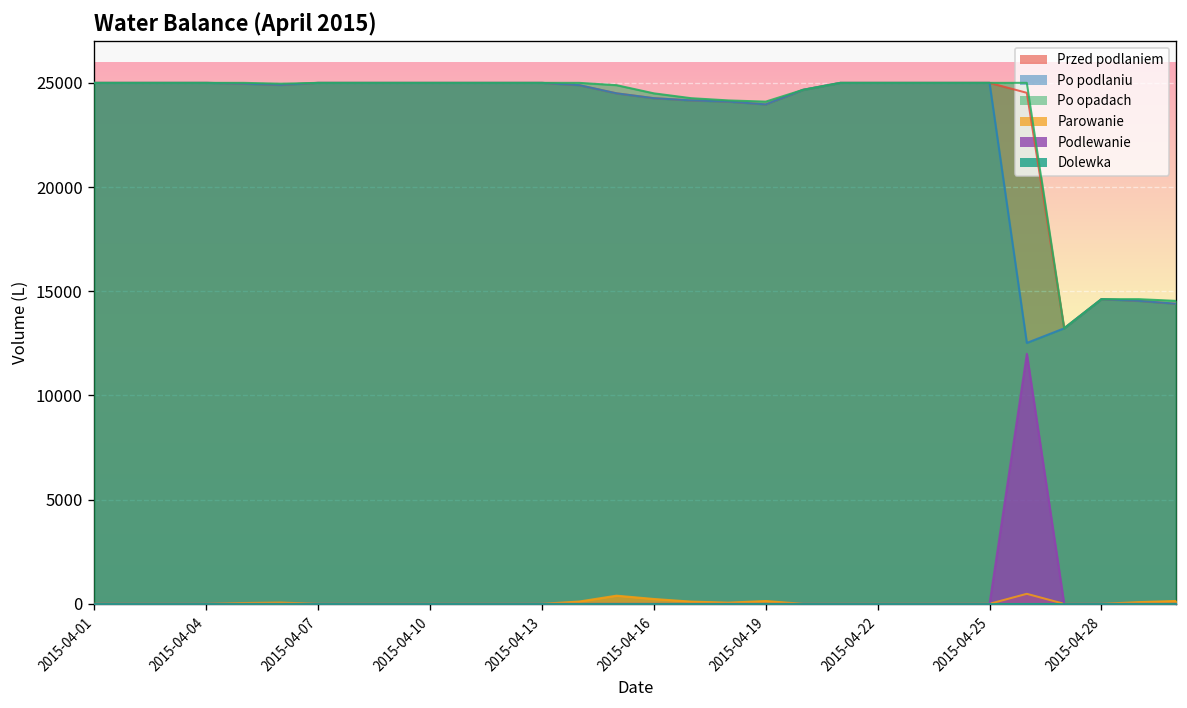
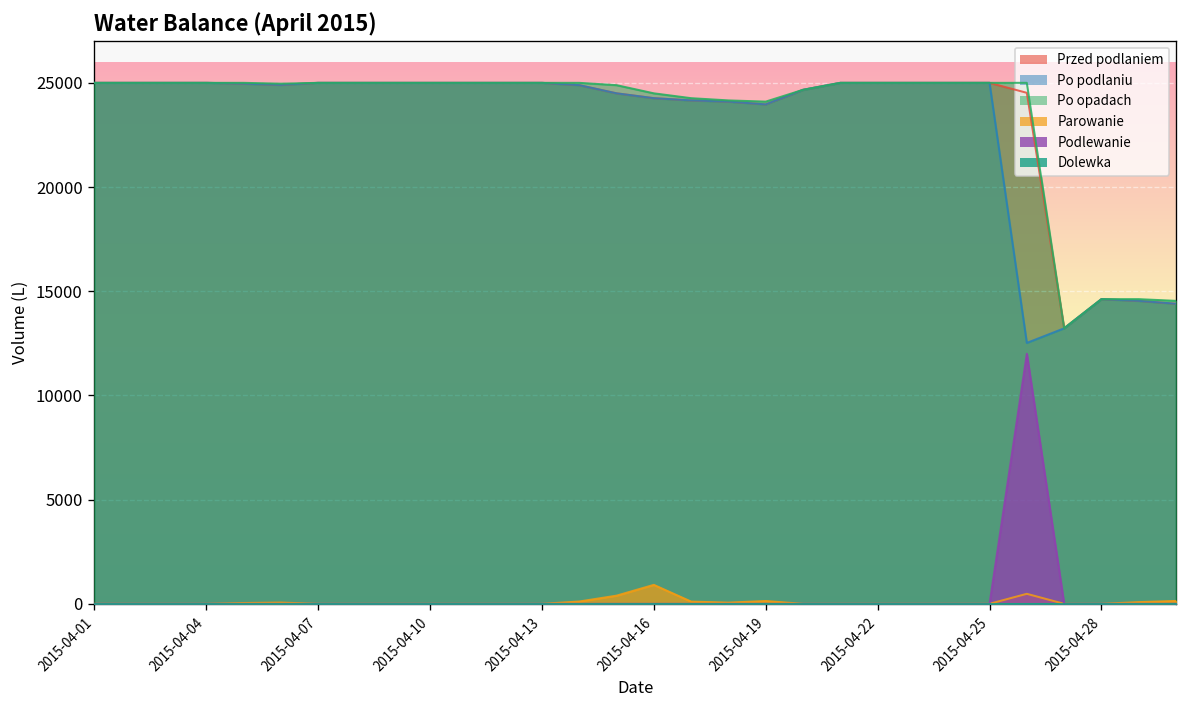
  {
    "Parowanie": {
-     "2015-04-16": 200
+     "2015-04-16": 900
    }
  }
